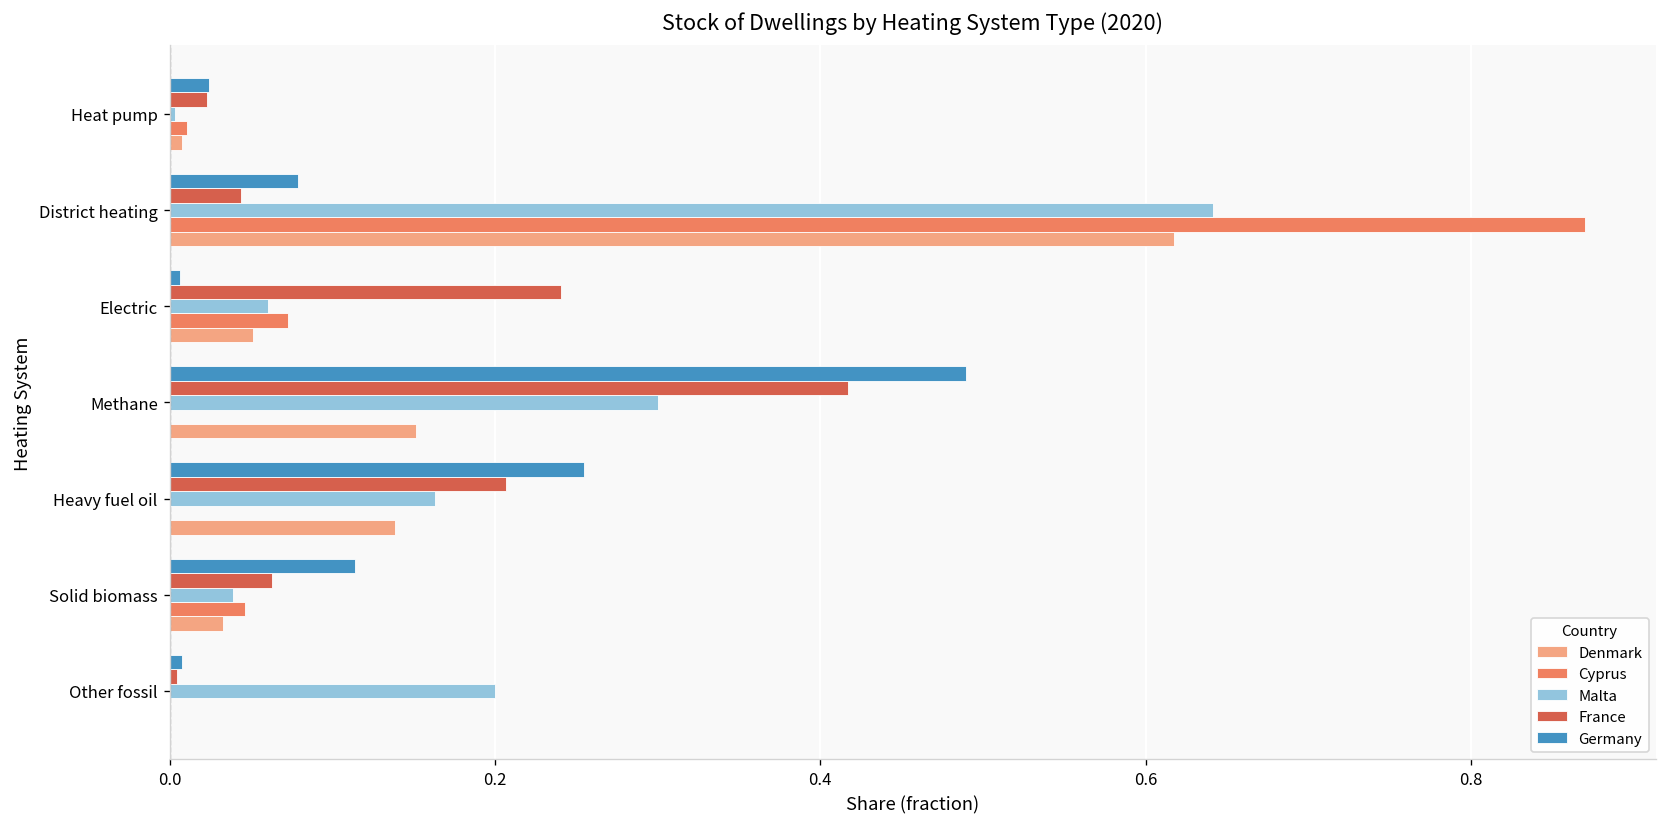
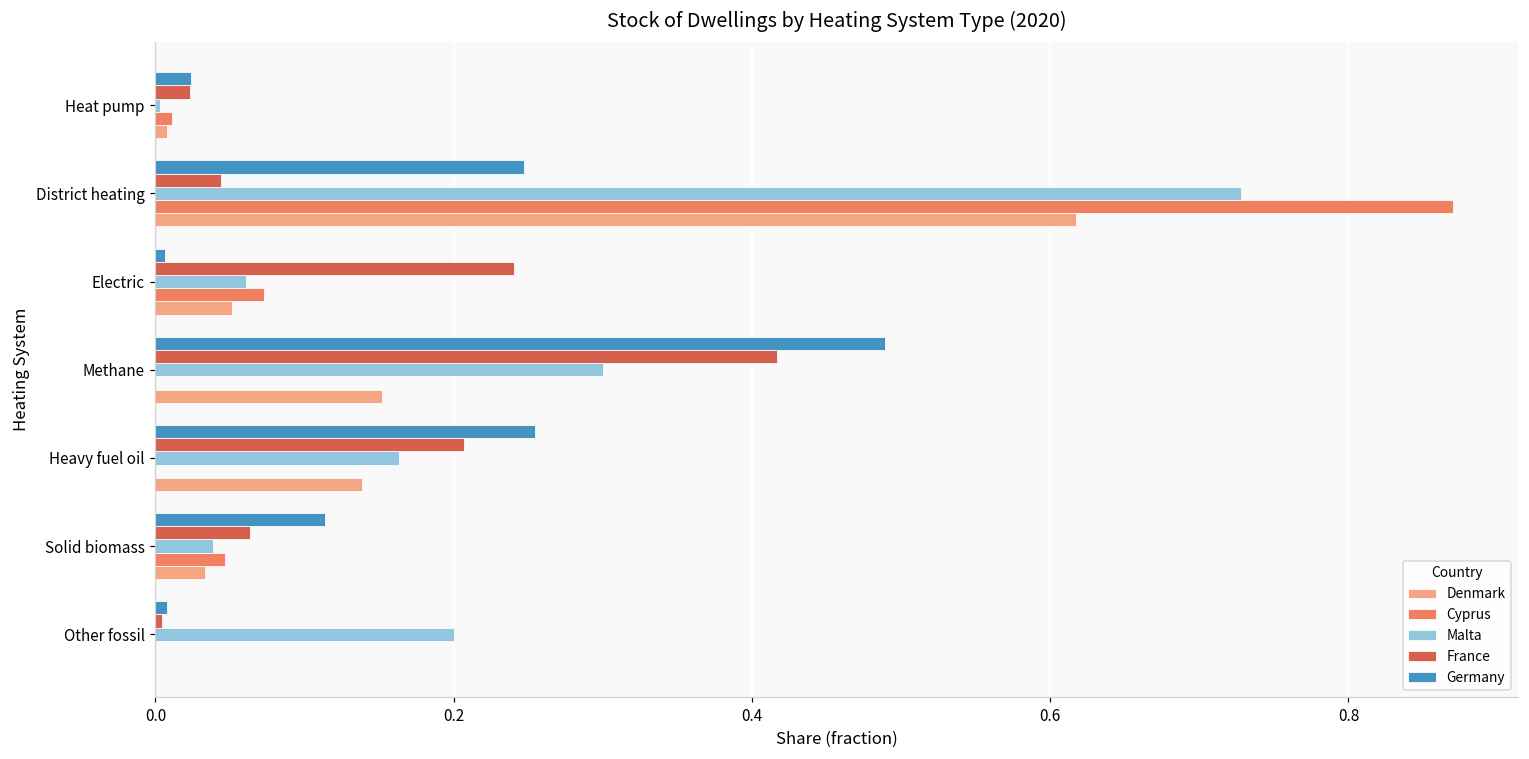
  {
    "Malta": {
      "Heat pump": 0.003,
-     "District heating": 0.641,
+     "District heating": 0.728,
      "Electric": 0.061,
      "Methane": 0.300,
      "Heavy fuel oil": 0.163,
      "Solid biomass": 0.039,
      "Other fossil": 0.200
    },
    "Germany": {
      "Heat pump": 0.024,
-     "District heating": 0.079,
+     "District heating": 0.247,
      "Electric": 0.006,
      "Methane": 0.490,
      "Heavy fuel oil": 0.254,
      "Solid biomass": 0.114,
      "Other fossil": 0.008
    }
  }
